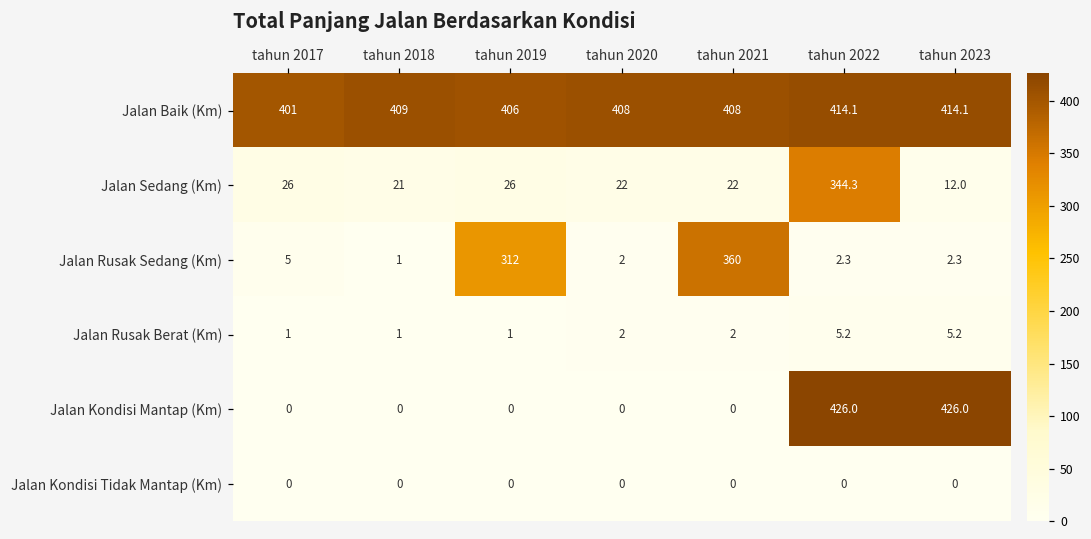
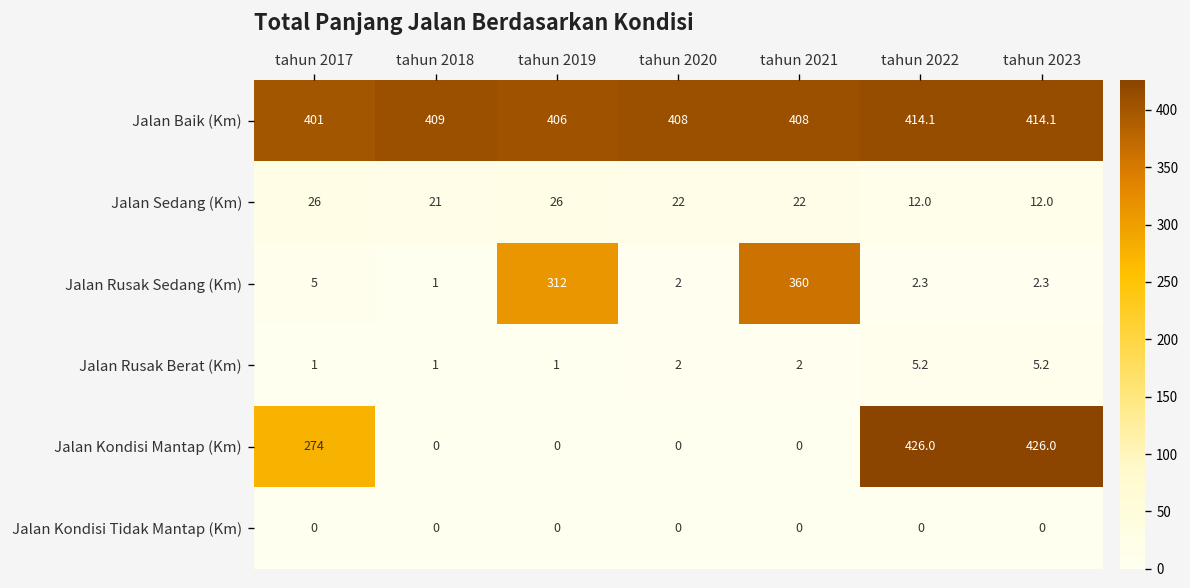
  {
    "Jalan Baik (Km)": {
      "tahun 2017": 401,
      "tahun 2018": 409,
      "tahun 2019": 406,
      "tahun 2020": 408,
      "tahun 2021": 408,
      "tahun 2022": 414.1,
      "tahun 2023": 414.1
    },
    "Jalan Sedang (Km)": {
      "tahun 2017": 26,
      "tahun 2018": 21,
      "tahun 2019": 26,
      "tahun 2020": 22,
      "tahun 2021": 22,
-     "tahun 2022": 344.3,
+     "tahun 2022": 12.0,
      "tahun 2023": 12.0
    },
    "Jalan Rusak Sedang (Km)": {
      "tahun 2017": 5,
      "tahun 2018": 1,
      "tahun 2019": 312,
      "tahun 2020": 2,
      "tahun 2021": 360,
      "tahun 2022": 2.3,
      "tahun 2023": 2.3
    },
    "Jalan Rusak Berat (Km)": {
      "tahun 2017": 1,
      "tahun 2018": 1,
      "tahun 2019": 1,
      "tahun 2020": 2,
      "tahun 2021": 2,
      "tahun 2022": 5.2,
      "tahun 2023": 5.2
    },
    "Jalan Kondisi Mantap (Km)": {
-     "tahun 2017": 0,
+     "tahun 2017": 274,
      "tahun 2018": 0,
      "tahun 2019": 0,
      "tahun 2020": 0,
      "tahun 2021": 0,
      "tahun 2022": 426.0,
      "tahun 2023": 426.0
    },
    "Jalan Kondisi Tidak Mantap (Km)": {
      "tahun 2017": 0,
      "tahun 2018": 0,
      "tahun 2019": 0,
      "tahun 2020": 0,
      "tahun 2021": 0,
      "tahun 2022": 0,
      "tahun 2023": 0
    }
  }
